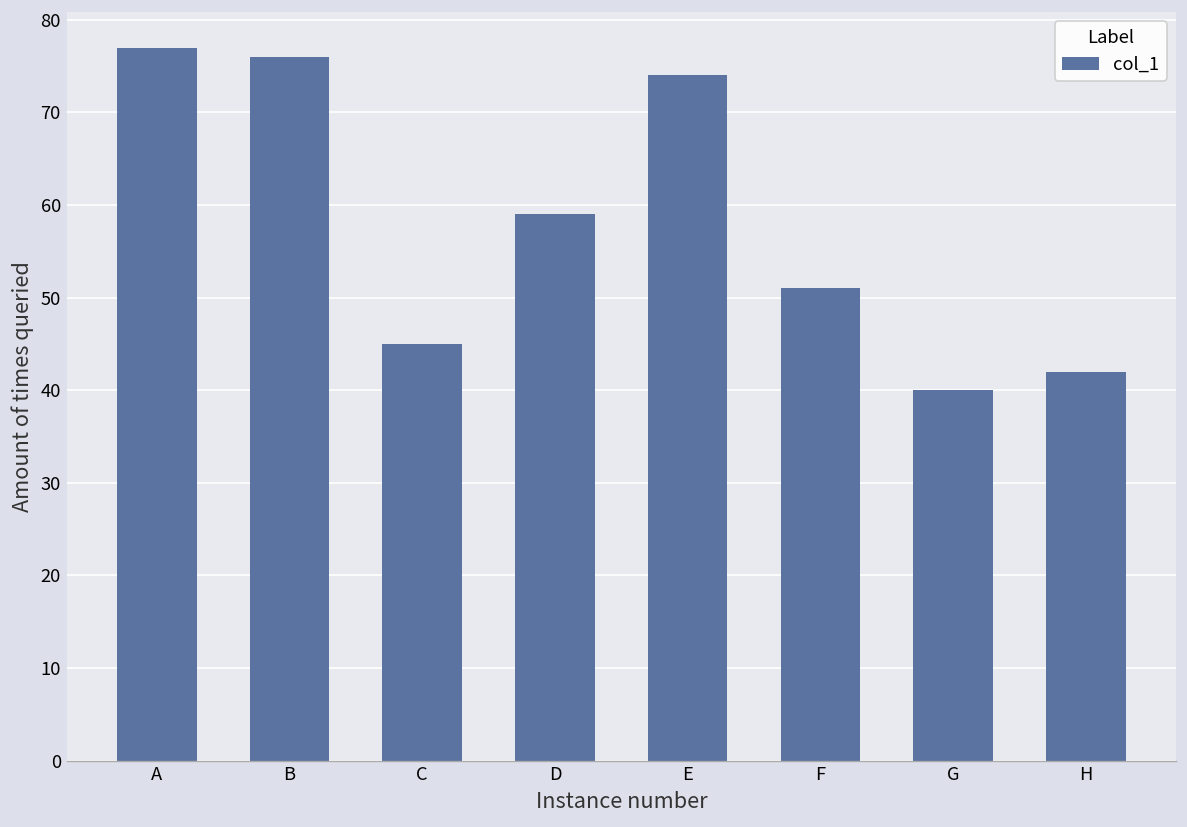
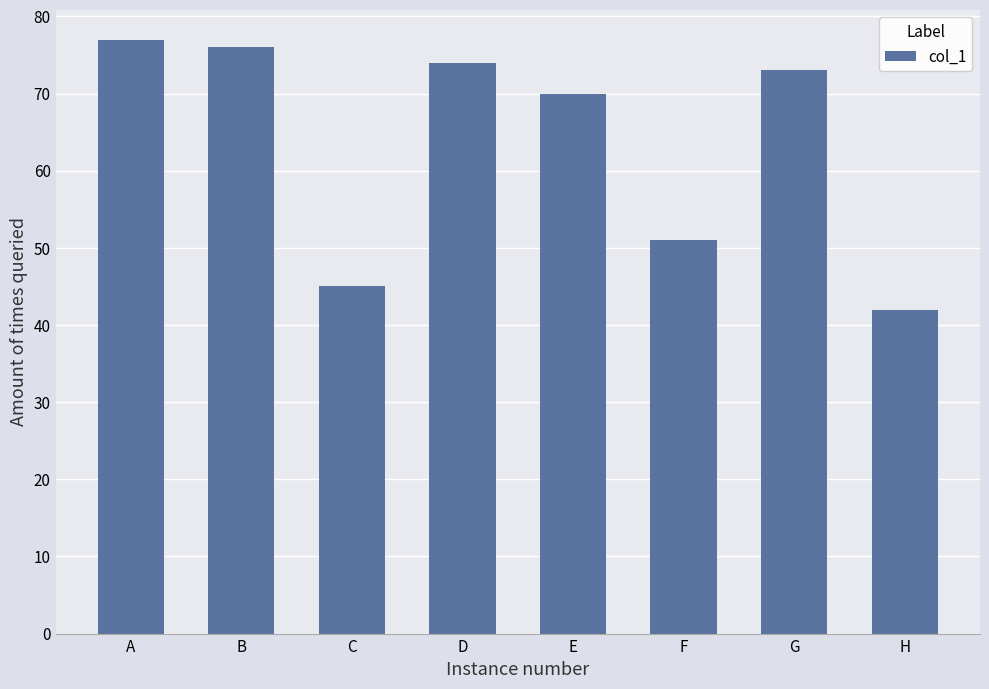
  {
    "A": 77,
    "B": 76,
    "C": 45,
-   "D": 59,
-   "E": 74,
+   "D": 74,
+   "E": 70,
    "F": 51,
-   "G": 40,
+   "G": 73,
    "H": 42
  }
